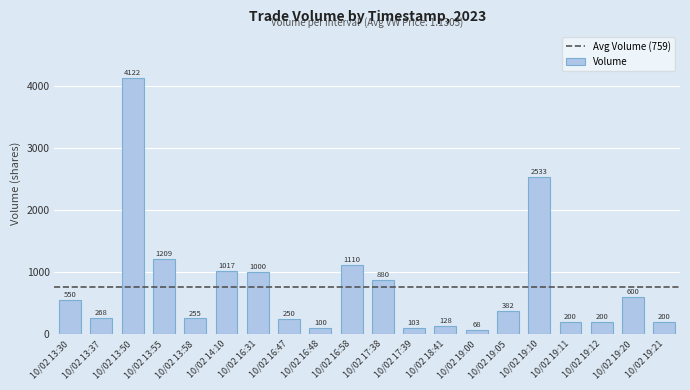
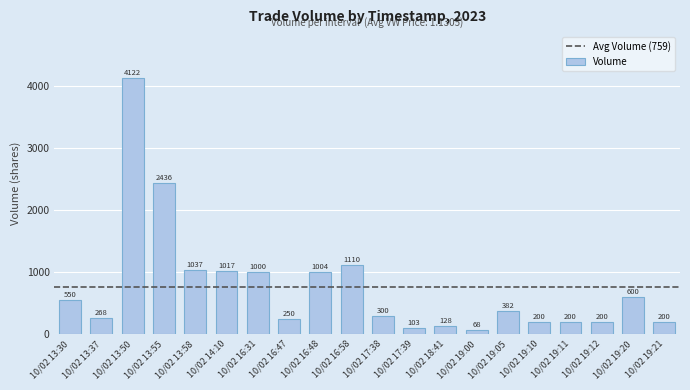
  {
    "10/02 13:30": 550,
    "10/02 13:37": 268,
    "10/02 13:50": 4122,
-   "10/02 13:55": 1209,
-   "10/02 13:58": 255,
+   "10/02 13:55": 2436,
+   "10/02 13:58": 1037,
    "10/02 14:10": 1017,
    "10/02 16:31": 1000,
    "10/02 16:47": 250,
-   "10/02 16:48": 100,
+   "10/02 16:48": 1004,
    "10/02 16:58": 1110,
-   "10/02 17:38": 880,
+   "10/02 17:38": 300,
    "10/02 17:39": 103,
    "10/02 18:41": 128,
    "10/02 19:00": 68,
    "10/02 19:05": 382,
-   "10/02 19:10": 2533,
+   "10/02 19:10": 200,
    "10/02 19:11": 200,
    "10/02 19:12": 200,
    "10/02 19:20": 600,
    "10/02 19:21": 200
  }
